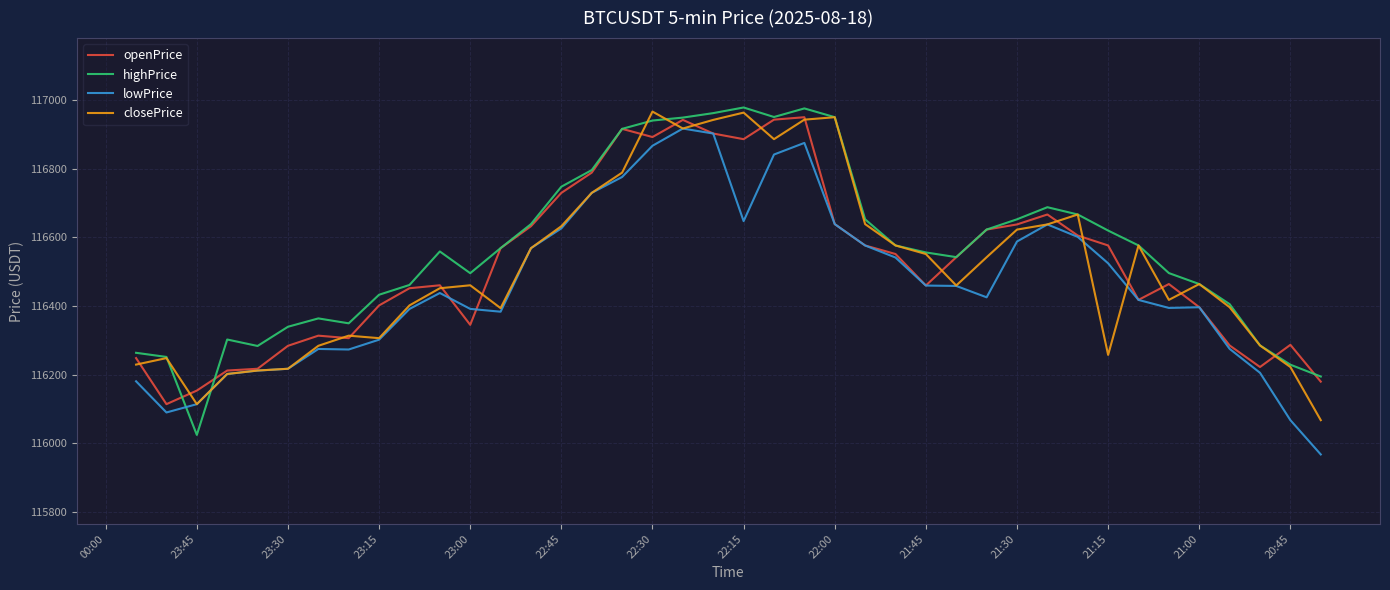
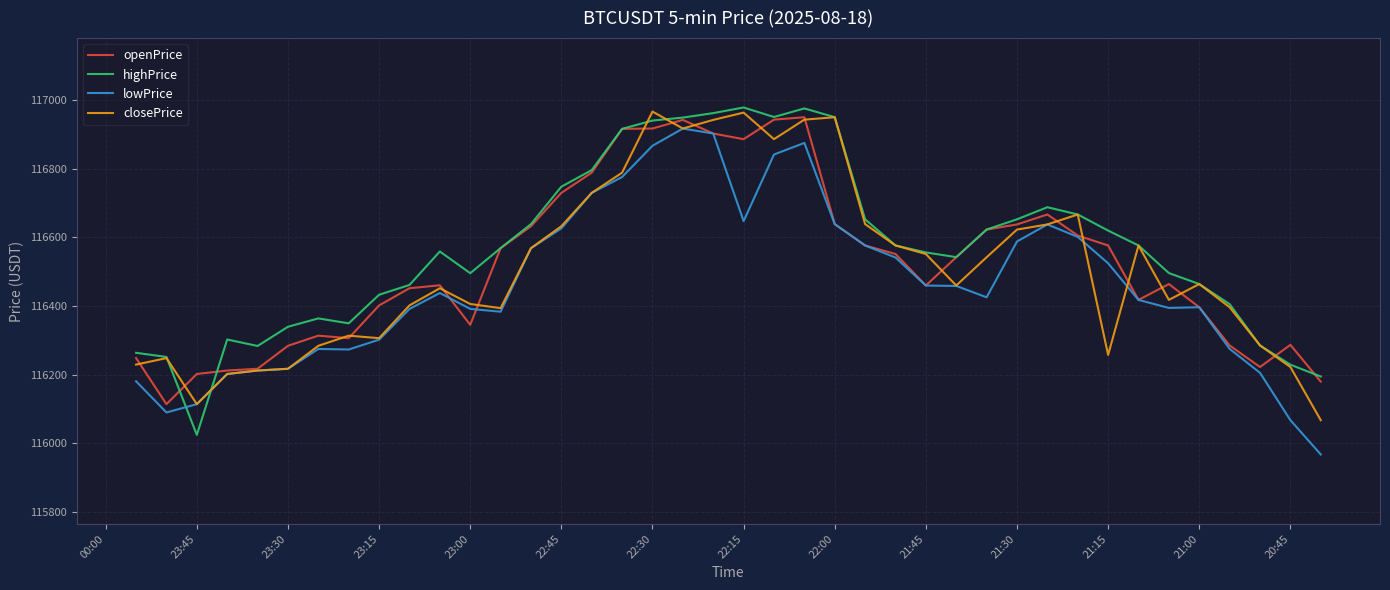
  {
    "openPrice": {
-     "23:45": 116150,
+     "23:45": 116200,
      "23:30": 116280,
      "23:15": 116400,
      "23:00": 116350,
      "22:45": 116730,
-     "22:30": 116890,
+     "22:30": 116920,
      "22:15": 116890,
      "21:30": 116640,
      "21:15": 116580,
      "20:45": 116290
    },
    "highPrice": {
      "23:45": 116020,
      "23:30": 116340,
      "23:15": 116430,
      "23:00": 116500,
      "22:45": 116750,
      "22:30": 116940,
      "22:15": 116980,
      "21:30": 116650,
      "21:15": 116620
    },
    "lowPrice": {
      "23:00": 116390,
      "22:30": 116870,
      "22:15": 116650,
      "21:30": 116590,
      "21:15": 116520,
      "20:45": 116070
    },
    "closePrice": {
-     "23:00": 116460,
+     "23:00": 116410,
      "22:30": 116970,
      "22:15": 116960,
      "21:30": 116620,
      "21:15": 116260
    }
  }
